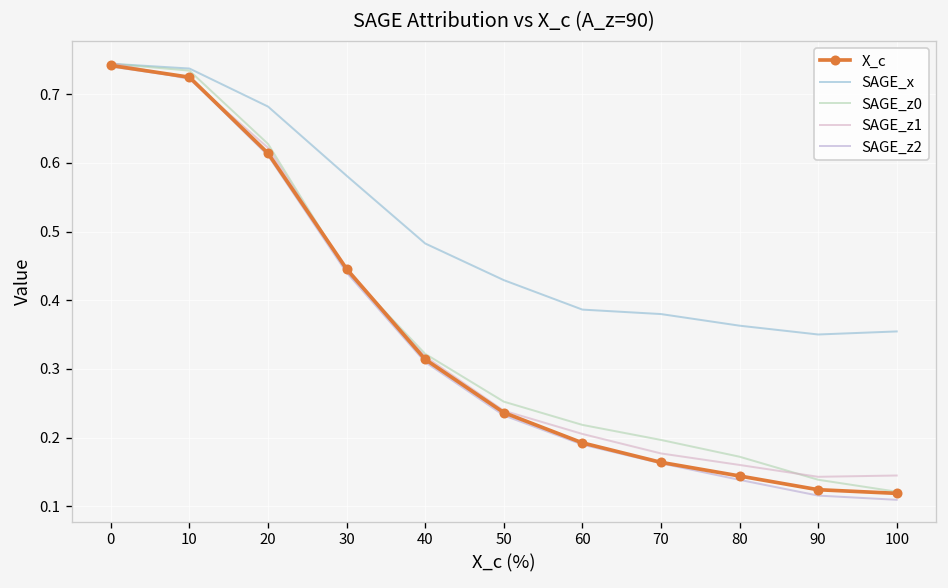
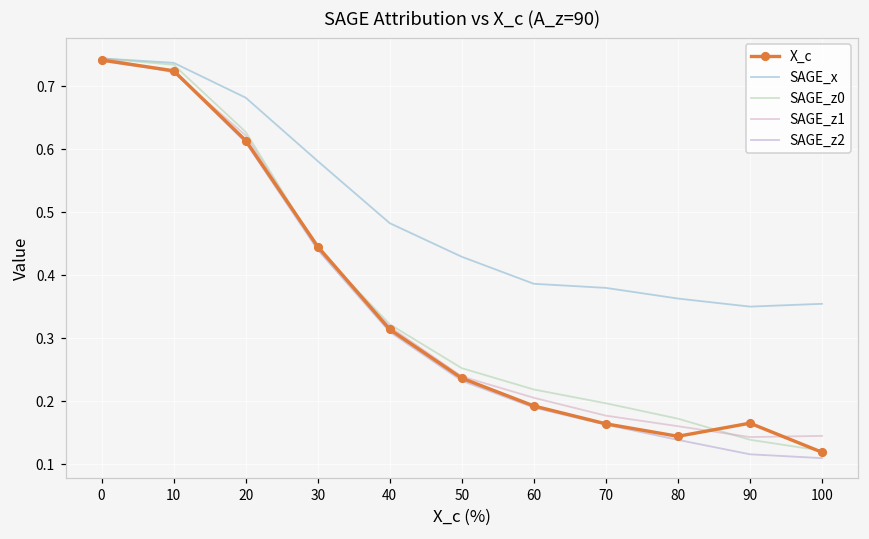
  {
    "X_c": {
      "80": 0.14,
-     "90": 0.12
+     "90": 0.16
    }
  }
